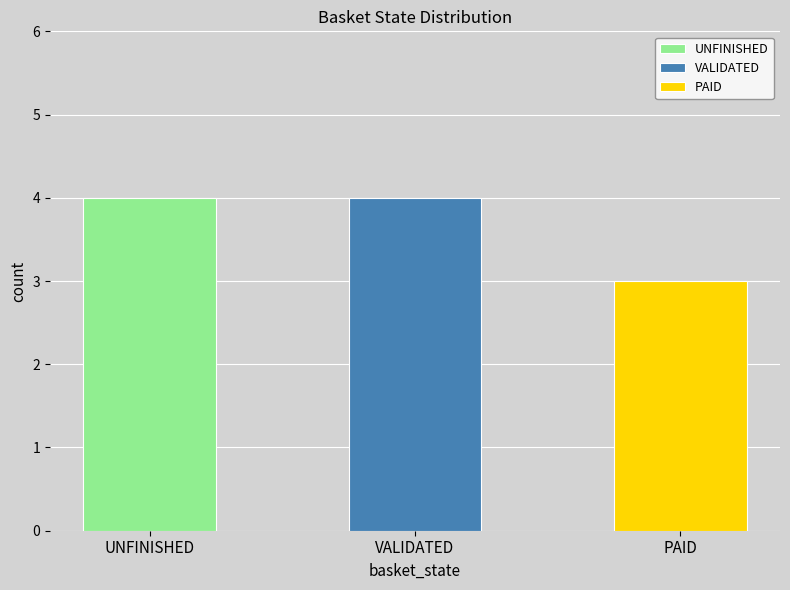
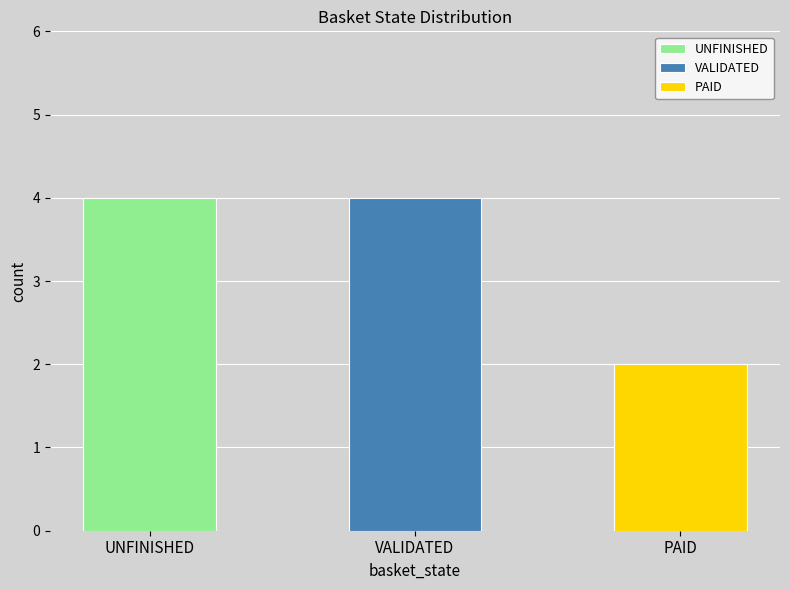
  {
    "UNFINISHED": 4,
    "VALIDATED": 4,
-   "PAID": 3
+   "PAID": 2
  }
